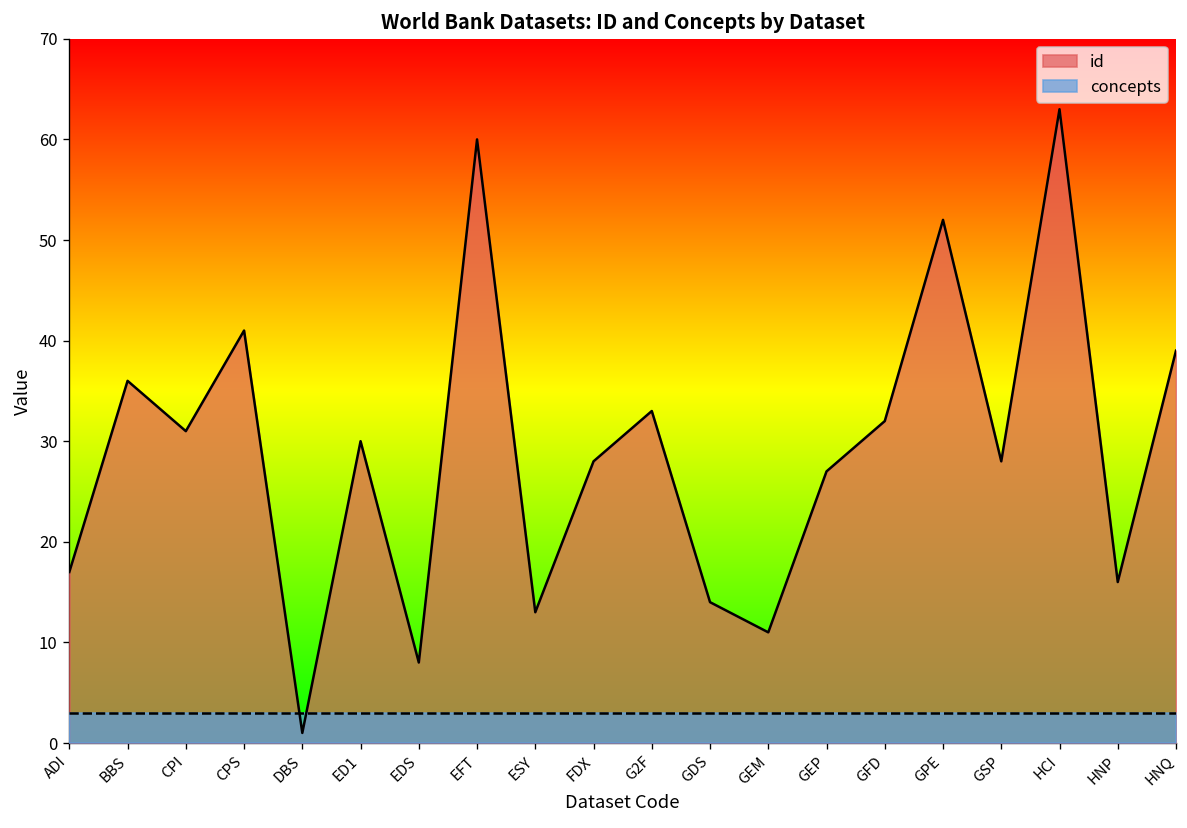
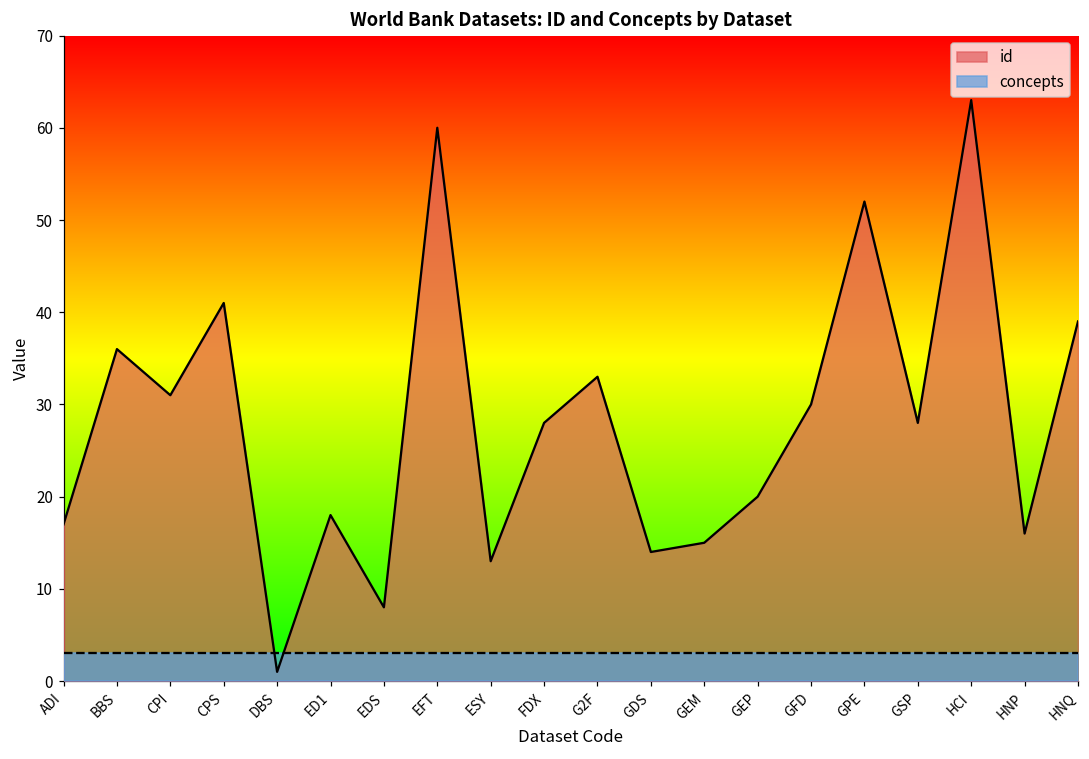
  {
    "id": {
      "ADI": 17,
      "BBS": 36,
      "CPI": 31,
      "CPS": 41,
      "DBS": 1,
-     "ED1": 30,
+     "ED1": 18,
      "EDS": 8,
      "EFT": 60,
      "ESY": 13,
      "FDX": 28,
      "G2F": 33,
      "GDS": 14,
-     "GEM": 11,
-     "GEP": 27,
-     "GFD": 32,
+     "GEM": 15,
+     "GEP": 20,
+     "GFD": 30,
      "GPE": 52,
      "GSP": 28,
      "HCI": 63,
      "HNP": 16,
      "HNQ": 39
    },
    "concepts": {
      "ADI": 3,
      "BBS": 3,
      "CPI": 3,
      "CPS": 3,
      "DBS": 3,
      "ED1": 3,
      "EDS": 3,
      "EFT": 3,
      "ESY": 3,
      "FDX": 3,
      "G2F": 3,
      "GDS": 3,
      "GEM": 3,
      "GEP": 3,
      "GFD": 3,
      "GPE": 3,
      "GSP": 3,
      "HCI": 3,
      "HNP": 3,
      "HNQ": 3
    }
  }
